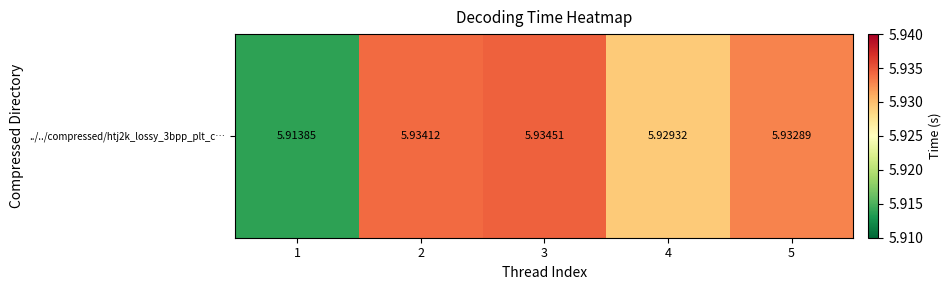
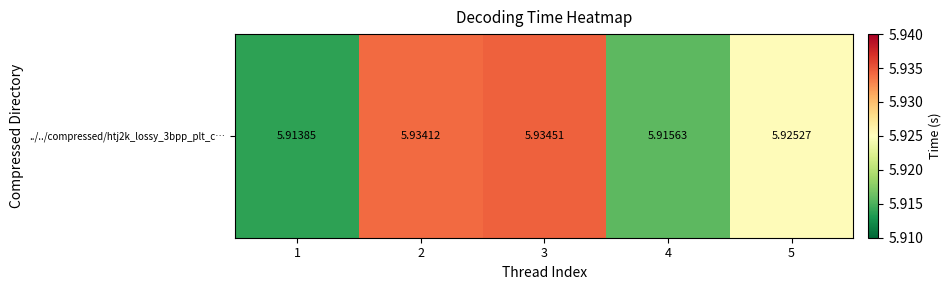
  {
    "../../compressed/htj2k_lossy_3bpp_plt_c…": {
      "1": 5.91385,
      "2": 5.93412,
      "3": 5.93451,
-     "4": 5.92932,
-     "5": 5.93289
+     "4": 5.91563,
+     "5": 5.92527
    }
  }
